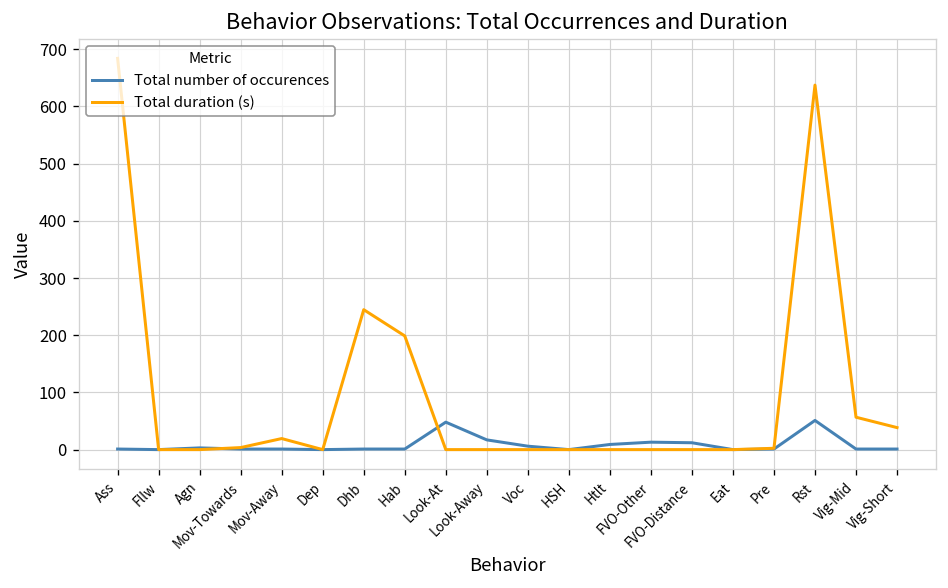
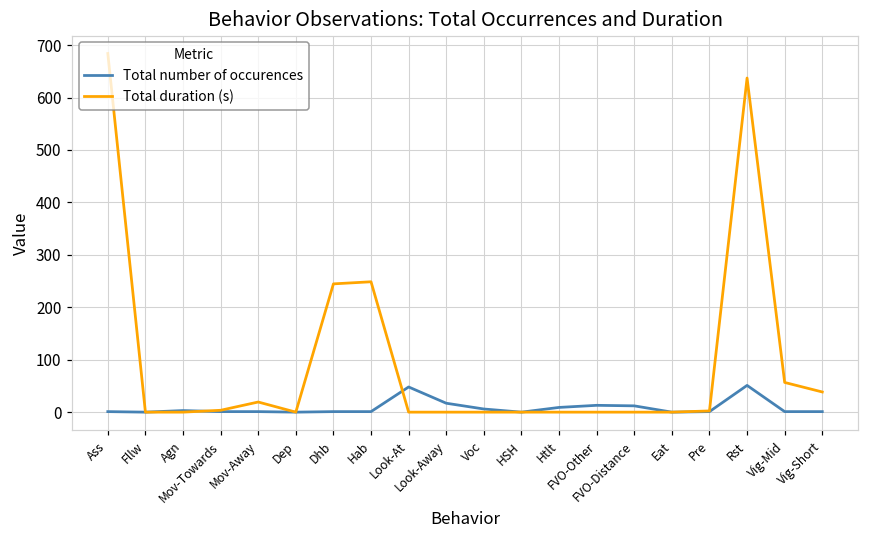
  {
    "Total number of occurences": {
      "Ass": 0,
      "Mov-Away": 0,
      "Dhb": 0,
      "Hab": 0,
      "Look-At": 50,
      "Look-Away": 20,
      "Voc": 10,
      "Htlt": 10,
      "FVO-Other": 10,
      "FVO-Distance": 10,
      "Rst": 50,
      "Vig-Mid": 0,
      "Vig-Short": 0
    },
    "Total duration (s)": {
      "Mov-Away": 20,
      "Dhb": 240,
-     "Hab": 200,
+     "Hab": 250,
      "Look-At": 0,
      "Look-Away": 0,
      "Voc": 0,
      "Htlt": 0,
      "FVO-Other": 0,
      "FVO-Distance": 0,
      "Rst": 640,
      "Vig-Mid": 60,
      "Vig-Short": 40
    }
  }
